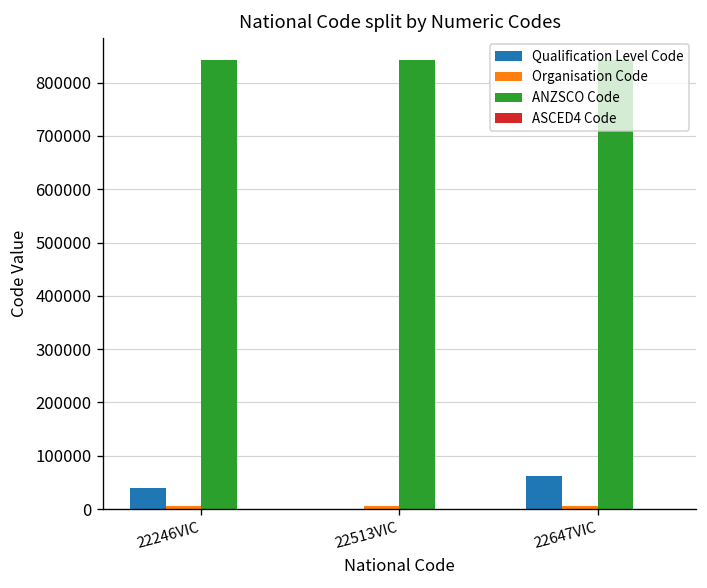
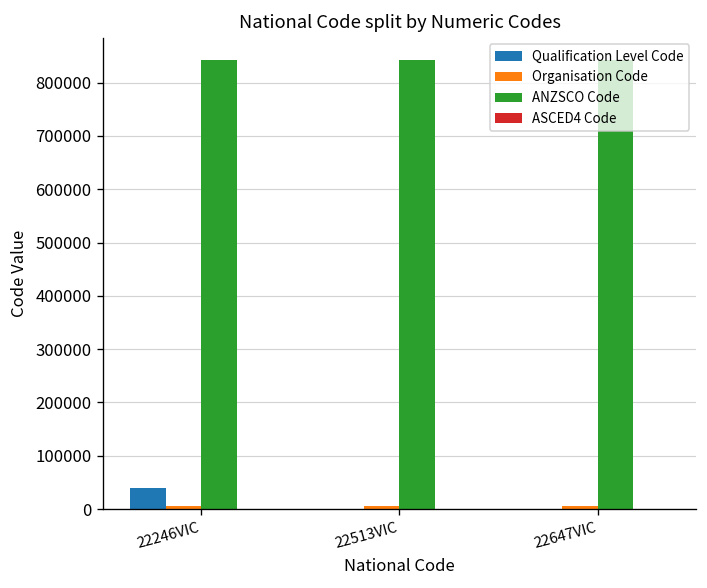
  {
    "Qualification Level Code": {
      "22246VIC": 40000,
-     "22647VIC": 60000
+     "22647VIC": 0
    },
    "Organisation Code": {
      "22246VIC": 10000,
      "22513VIC": 10000,
      "22647VIC": 10000
    },
    "ANZSCO Code": {
      "22246VIC": 840000,
      "22513VIC": 840000
    }
  }
